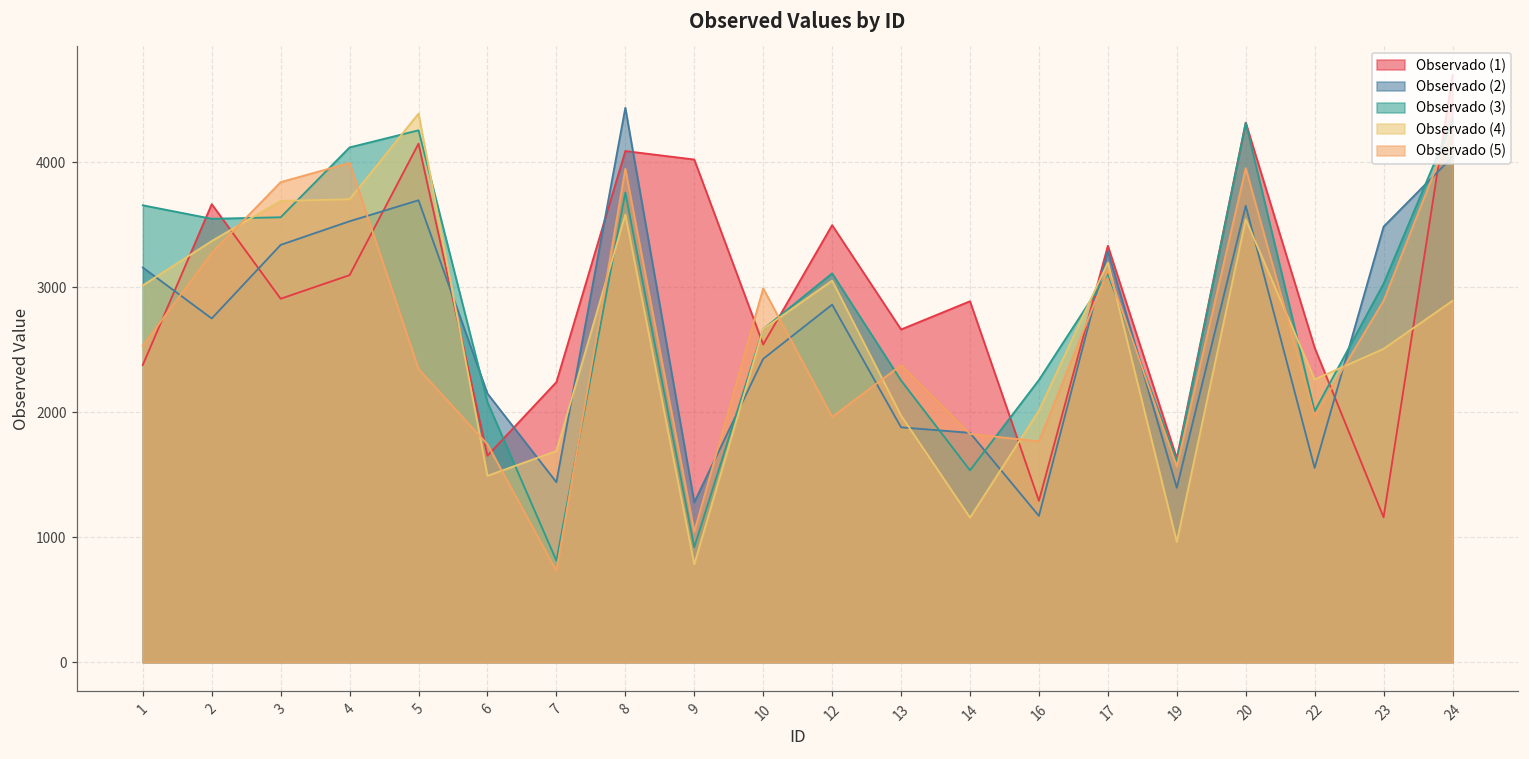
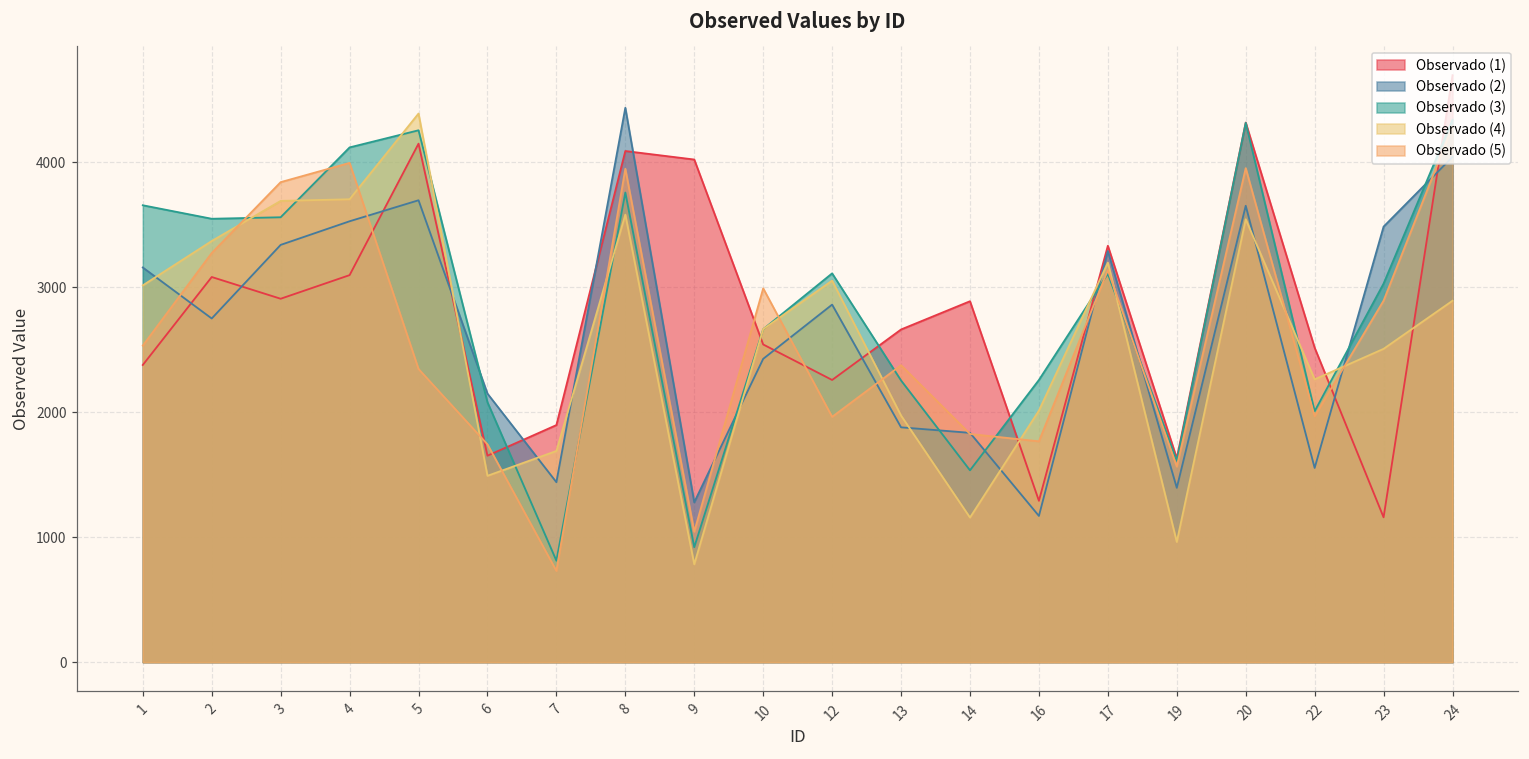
  {
    "Observado (1)": {
      "1": 2380,
-     "2": 3670,
+     "2": 3080,
      "3": 2910,
      "4": 3100,
      "5": 4150,
      "6": 1650,
-     "7": 2240,
+     "7": 1900,
      "8": 4090,
      "9": 4020,
      "10": 2540,
-     "12": 3500,
+     "12": 2260,
      "13": 2660,
      "14": 2890,
      "16": 1290,
      "17": 3330,
      "22": 2520,
      "23": 1160
    }
  }
